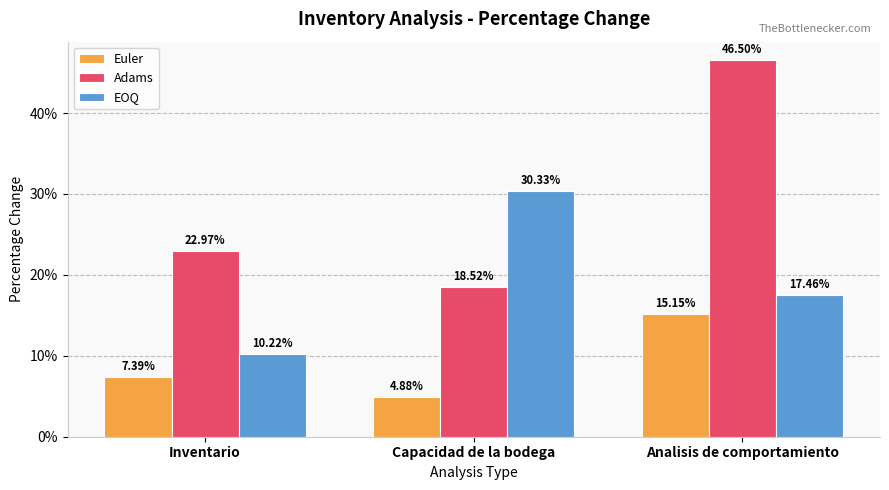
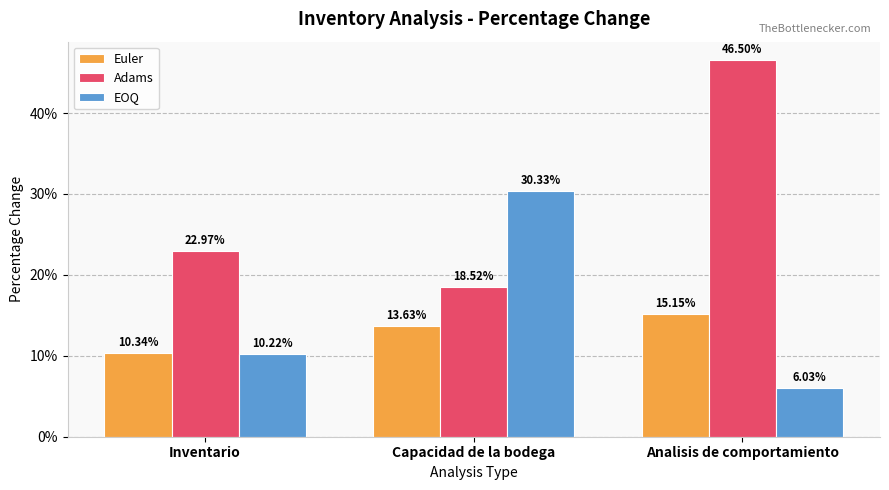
  {
    "Euler": {
-     "Inventario": "7.39%",
-     "Capacidad de la bodega": "4.88%",
+     "Inventario": "10.34%",
+     "Capacidad de la bodega": "13.63%",
      "Analisis de comportamiento": "15.15%"
    },
    "Adams": {
      "Inventario": "22.97%",
      "Capacidad de la bodega": "18.52%",
      "Analisis de comportamiento": "46.50%"
    },
    "EOQ": {
      "Inventario": "10.22%",
      "Capacidad de la bodega": "30.33%",
-     "Analisis de comportamiento": "17.46%"
+     "Analisis de comportamiento": "6.03%"
    }
  }
